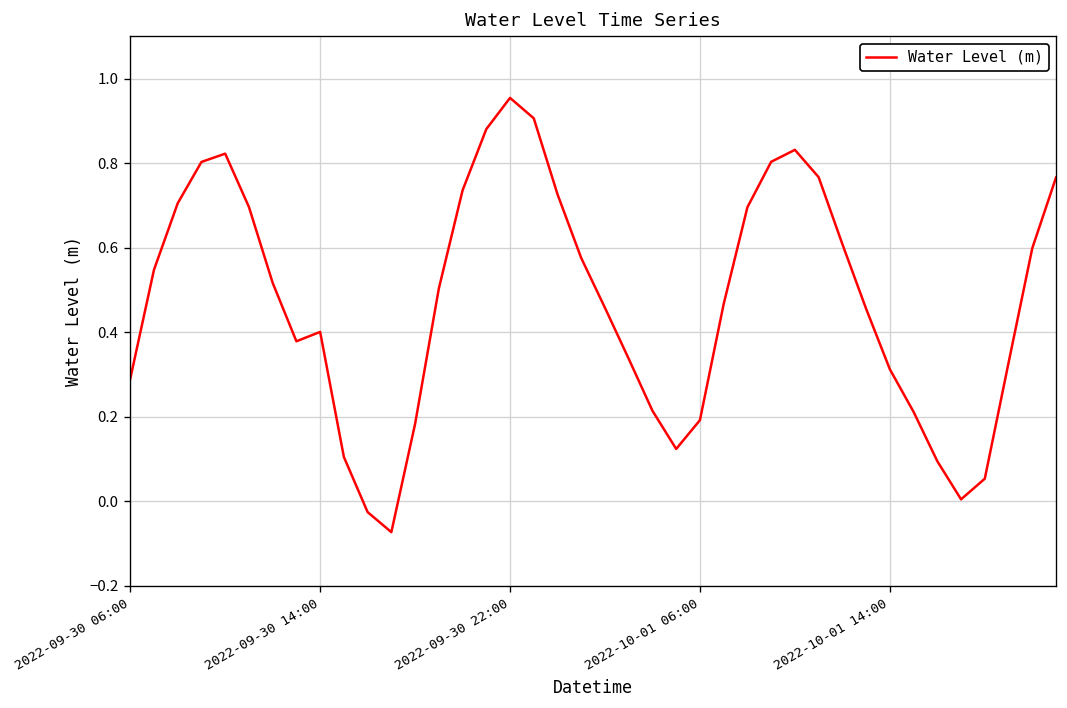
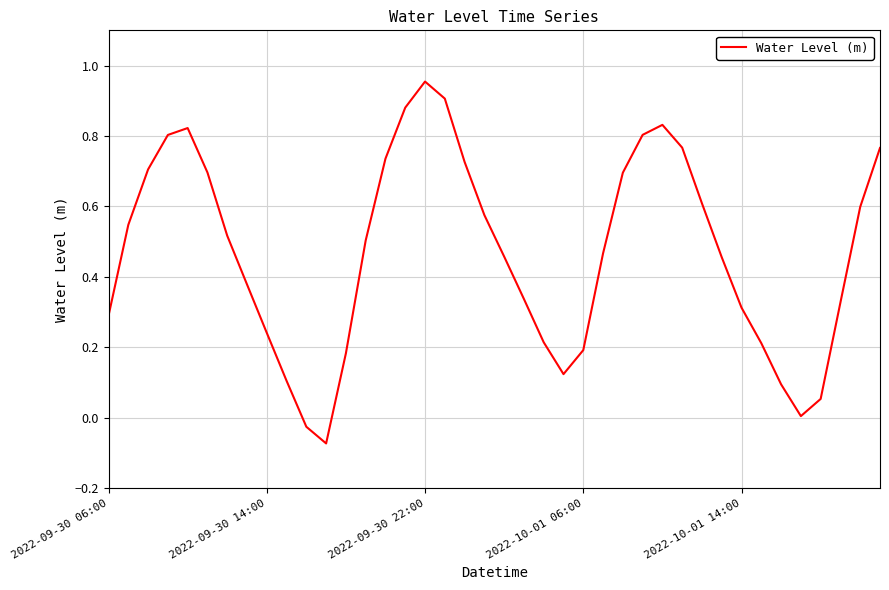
  {
    "2022-09-30 06:00": 0.29,
-   "2022-09-30 14:00": 0.40,
+   "2022-09-30 14:00": 0.24,
    "2022-09-30 22:00": 0.95,
    "2022-10-01 06:00": 0.19,
    "2022-10-01 14:00": 0.31
  }
